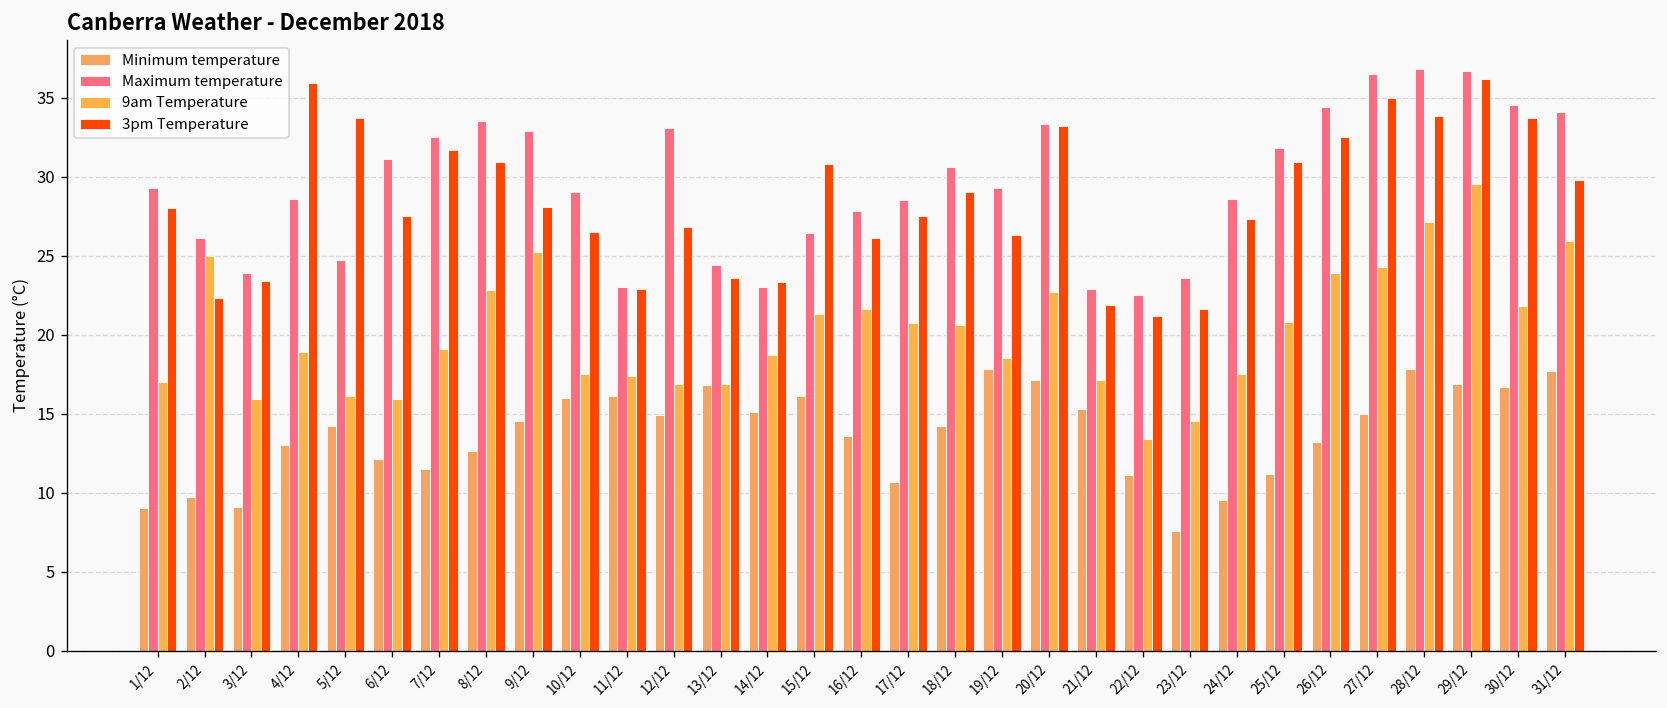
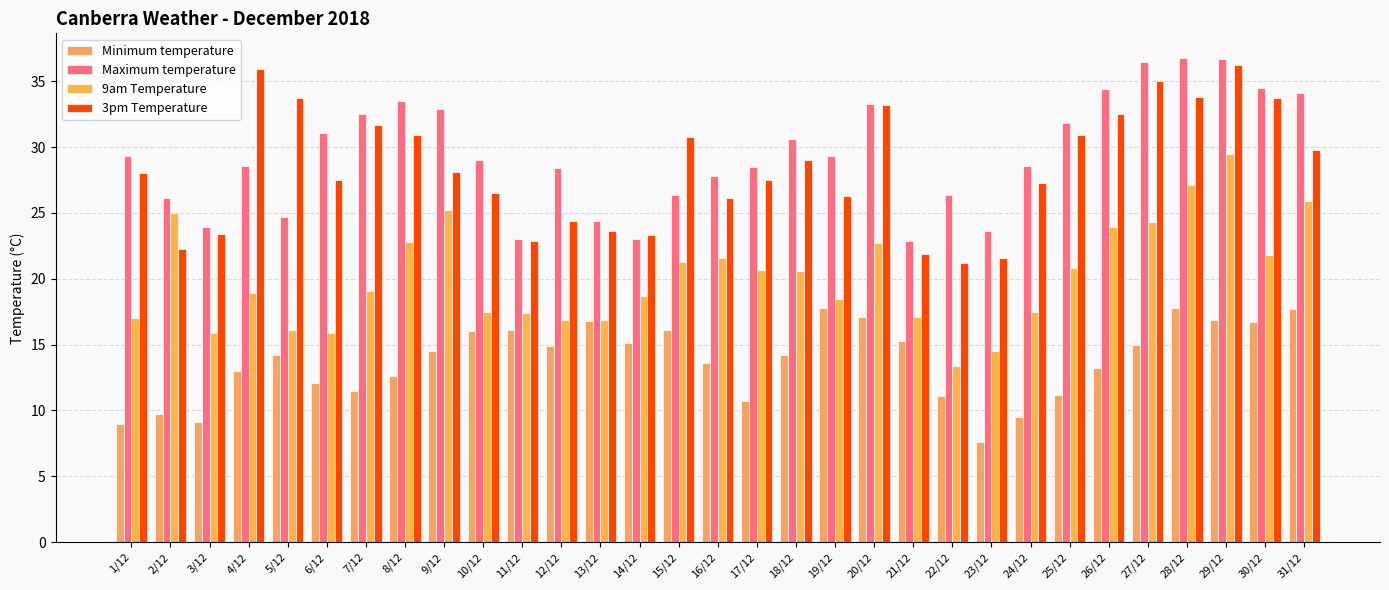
  {
    "Maximum temperature": {
      "1/12": 29.3,
      "2/12": 26.1,
      "3/12": 23.9,
      "4/12": 28.6,
      "5/12": 24.7,
      "6/12": 31.1,
      "7/12": 32.5,
      "8/12": 33.5,
      "9/12": 32.9,
      "10/12": 29.0,
      "11/12": 23.0,
-     "12/12": 33.1,
+     "12/12": 28.4,
      "13/12": 24.4,
      "14/12": 23.0,
      "15/12": 26.4,
      "16/12": 27.8,
      "17/12": 28.5,
      "18/12": 30.6,
      "19/12": 29.3,
      "20/12": 33.3,
      "21/12": 22.9,
-     "22/12": 22.5,
+     "22/12": 26.4,
      "23/12": 23.6,
      "24/12": 28.6,
      "25/12": 31.8,
      "26/12": 34.4,
      "27/12": 36.5,
      "28/12": 36.8,
      "29/12": 36.7,
      "30/12": 34.5,
      "31/12": 34.1
    },
    "3pm Temperature": {
      "1/12": 28.0,
      "2/12": 22.3,
      "3/12": 23.4,
      "4/12": 35.9,
      "5/12": 33.7,
      "6/12": 27.5,
      "7/12": 31.7,
      "8/12": 30.9,
      "9/12": 28.1,
      "10/12": 26.5,
      "11/12": 22.9,
-     "12/12": 26.8,
+     "12/12": 24.4,
      "13/12": 23.6,
      "14/12": 23.3,
      "15/12": 30.8,
      "16/12": 26.1,
      "17/12": 27.5,
      "18/12": 29.0,
      "19/12": 26.3,
      "20/12": 33.2,
      "21/12": 21.9,
      "22/12": 21.2,
      "23/12": 21.6,
      "24/12": 27.3,
      "25/12": 30.9,
      "26/12": 32.5,
      "27/12": 35.0,
      "28/12": 33.8,
      "29/12": 36.2,
      "30/12": 33.7,
      "31/12": 29.8
    }
  }
